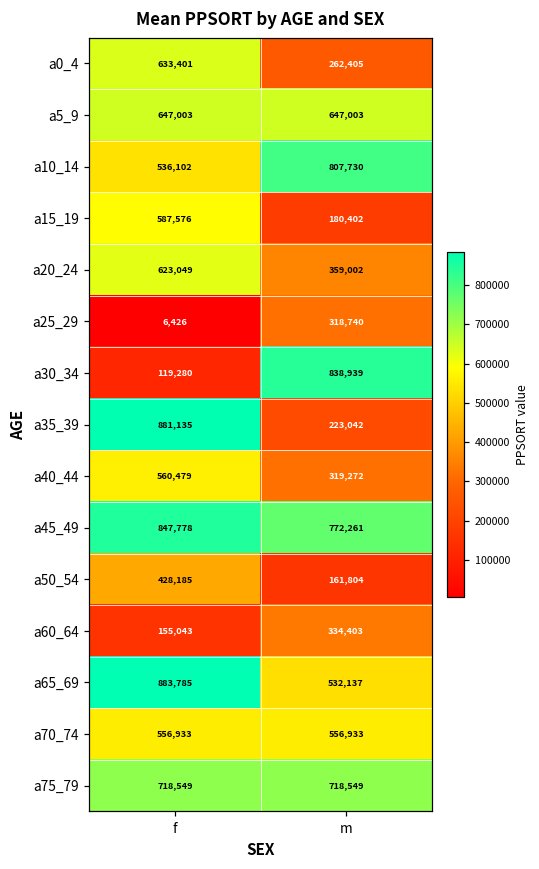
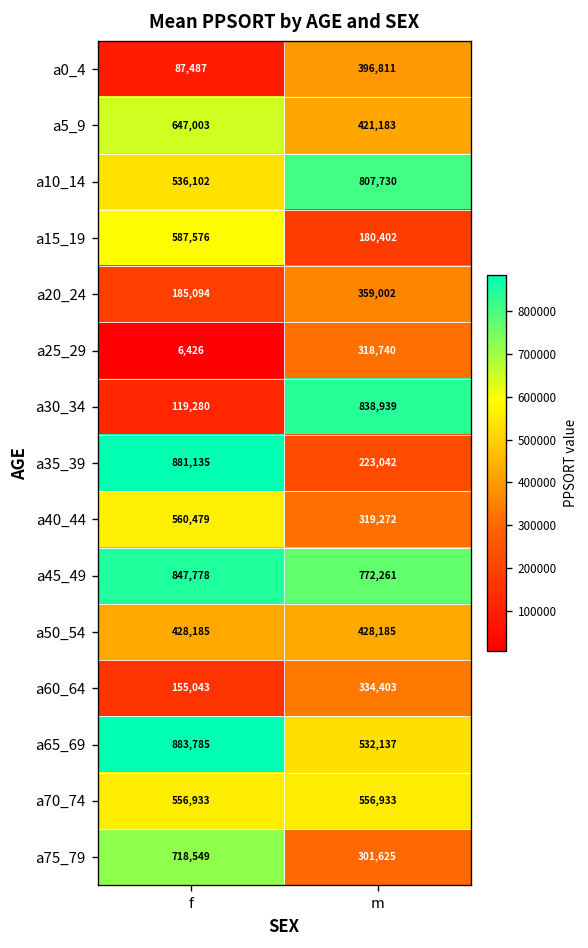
  {
    "a0_4": {
-     "f": "633,401",
-     "m": "262,405"
+     "f": "87,487",
+     "m": "396,811"
    },
    "a5_9": {
      "f": "647,003",
-     "m": "647,003"
+     "m": "421,183"
    },
    "a10_14": {
      "f": "536,102",
      "m": "807,730"
    },
    "a15_19": {
      "f": "587,576",
      "m": "180,402"
    },
    "a20_24": {
-     "f": "623,049",
+     "f": "185,094",
      "m": "359,002"
    },
    "a25_29": {
      "f": "6,426",
      "m": "318,740"
    },
    "a30_34": {
      "f": "119,280",
      "m": "838,939"
    },
    "a35_39": {
      "f": "881,135",
      "m": "223,042"
    },
    "a40_44": {
      "f": "560,479",
      "m": "319,272"
    },
    "a45_49": {
      "f": "847,778",
      "m": "772,261"
    },
    "a50_54": {
      "f": "428,185",
-     "m": "161,804"
+     "m": "428,185"
    },
    "a60_64": {
      "f": "155,043",
      "m": "334,403"
    },
    "a65_69": {
      "f": "883,785",
      "m": "532,137"
    },
    "a70_74": {
      "f": "556,933",
      "m": "556,933"
    },
    "a75_79": {
      "f": "718,549",
-     "m": "718,549"
+     "m": "301,625"
    }
  }
